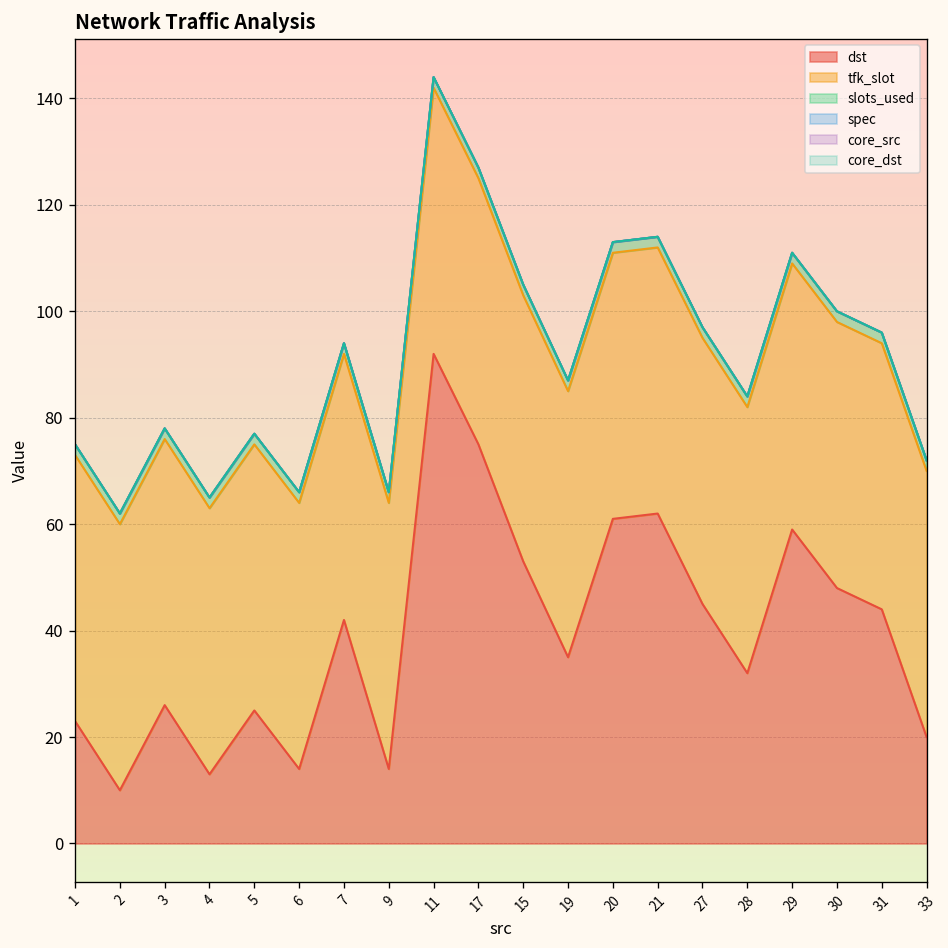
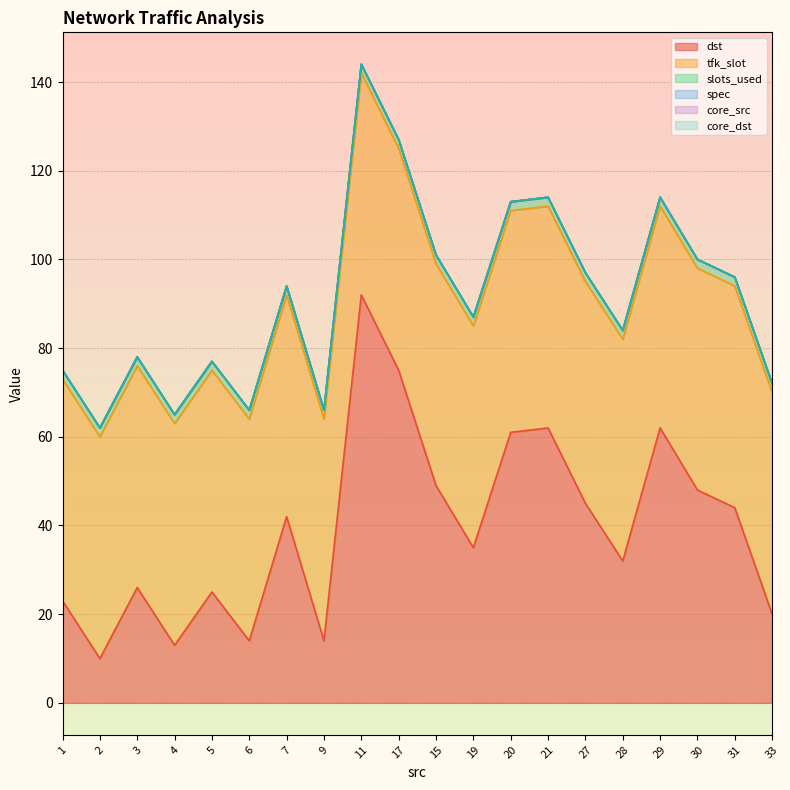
  {
    "dst": {
      "1": 23,
      "2": 10,
      "3": 26,
      "4": 13,
      "5": 25,
      "6": 14,
      "7": 42,
      "9": 14,
      "11": 92,
      "17": 75,
-     "15": 53,
+     "15": 49,
      "19": 35,
      "20": 61,
      "21": 62,
      "27": 45,
      "28": 32,
-     "29": 59,
+     "29": 62,
      "30": 48,
      "31": 44,
      "33": 20
    },
    "tfk_slot": {
      "1": 50,
      "2": 50,
      "3": 50,
      "4": 50,
      "5": 50,
      "6": 50,
      "7": 50,
      "9": 50,
      "11": 50,
      "17": 50,
      "15": 50,
      "19": 50,
      "20": 50,
      "21": 50,
      "27": 50,
      "28": 50,
      "29": 50,
      "30": 50,
      "31": 50,
      "33": 50
    }
  }
